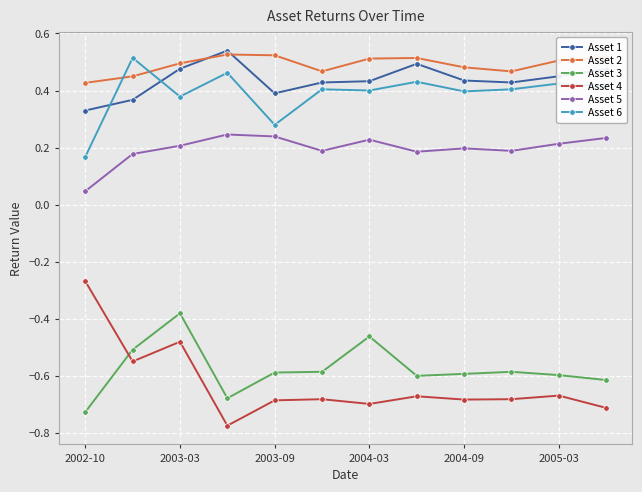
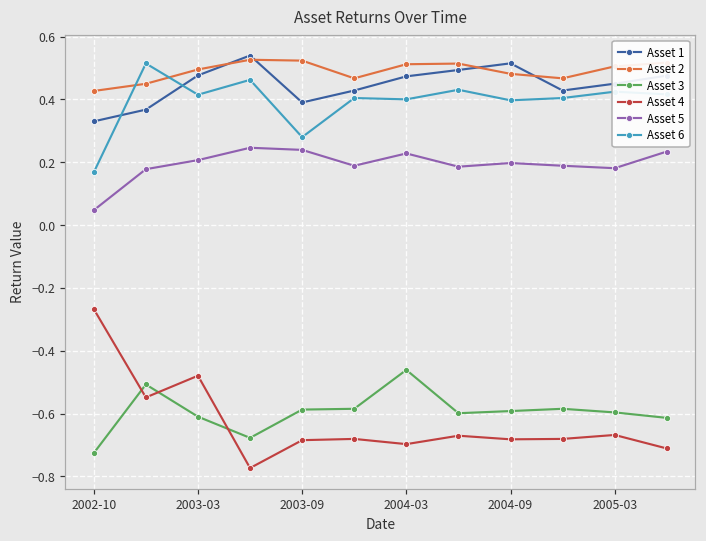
  {
    "Asset 1": {
      "2002-10": 0.33,
      "2003-03": 0.48,
      "2003-09": 0.39,
-     "2004-03": 0.43,
-     "2004-09": 0.44
+     "2004-03": 0.47,
+     "2004-09": 0.52
    },
    "Asset 3": {
      "2002-10": -0.73,
-     "2003-03": -0.38,
+     "2003-03": -0.61,
      "2003-09": -0.59,
      "2004-03": -0.46,
      "2004-09": -0.59,
      "2005-03": -0.60
    },
    "Asset 5": {
      "2002-10": 0.05,
      "2003-03": 0.21,
      "2003-09": 0.24,
      "2004-03": 0.23,
      "2004-09": 0.20,
-     "2005-03": 0.21
+     "2005-03": 0.18
    },
    "Asset 6": {
      "2002-10": 0.17,
-     "2003-03": 0.38,
+     "2003-03": 0.42,
      "2003-09": 0.28,
      "2004-03": 0.40,
      "2004-09": 0.40
    }
  }
